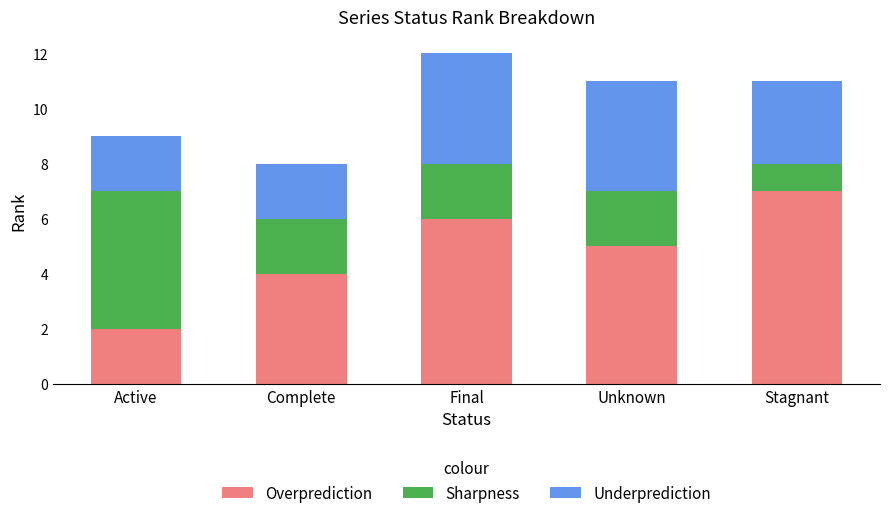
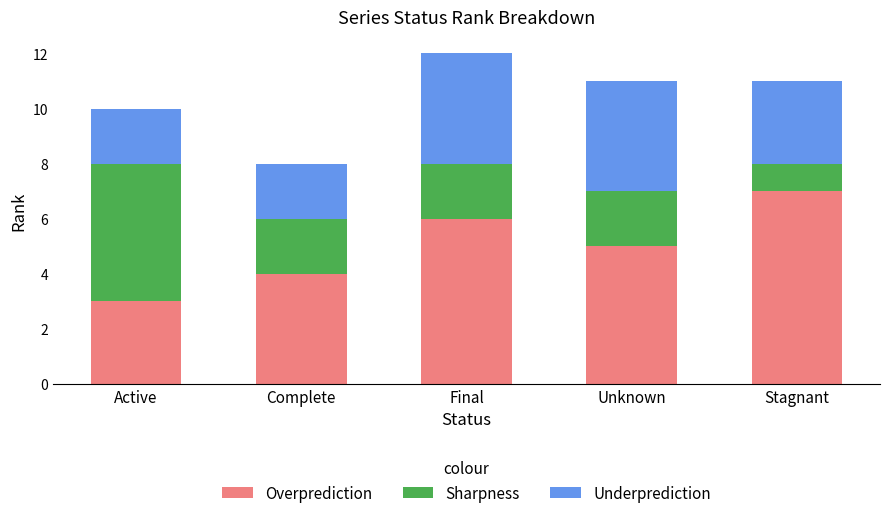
  {
    "Overprediction": {
-     "Active": 2,
+     "Active": 3,
      "Complete": 4,
      "Final": 6,
      "Unknown": 5,
      "Stagnant": 7
    },
    "Sharpness": {
      "Active": 5,
      "Complete": 2,
      "Final": 2,
      "Unknown": 2,
      "Stagnant": 1
    },
    "Underprediction": {
      "Active": 2,
      "Complete": 2,
      "Final": 4,
      "Unknown": 4,
      "Stagnant": 3
    }
  }
